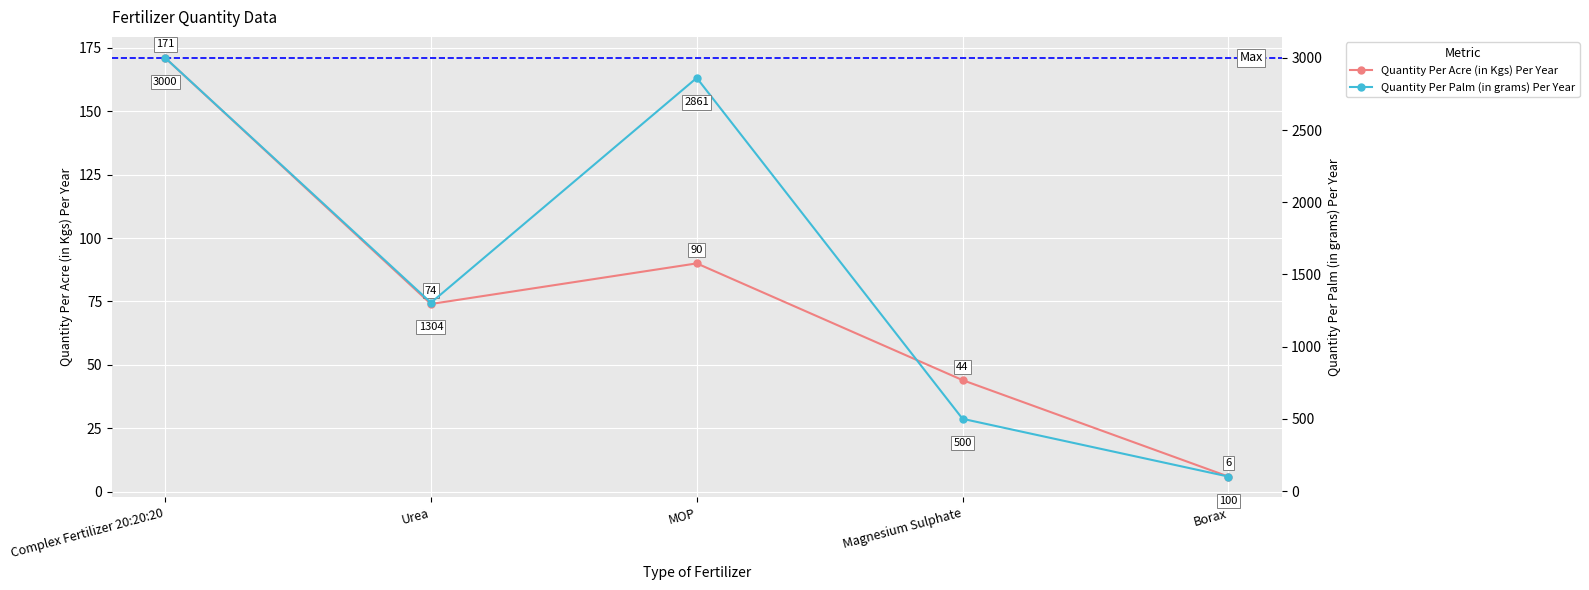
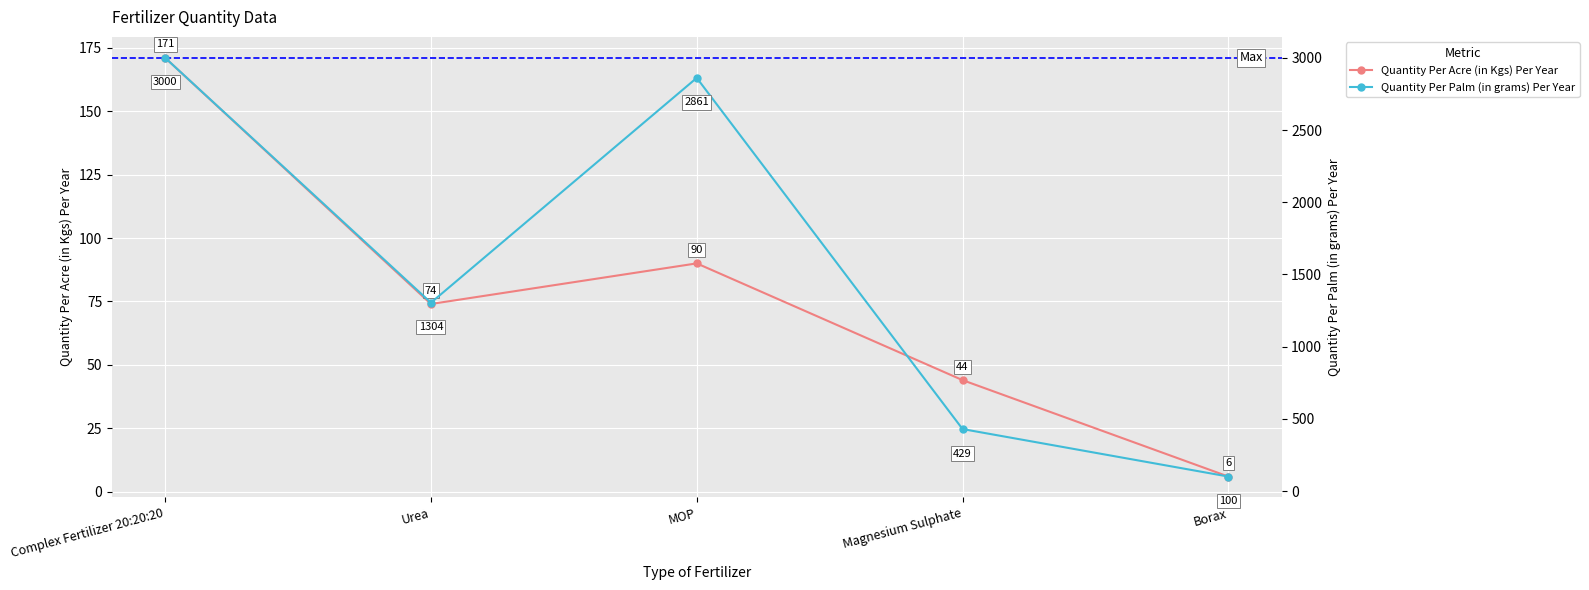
  {
    "Quantity Per Palm (in grams) Per Year": {
-     "Magnesium Sulphate": 500
+     "Magnesium Sulphate": 429
    }
  }
